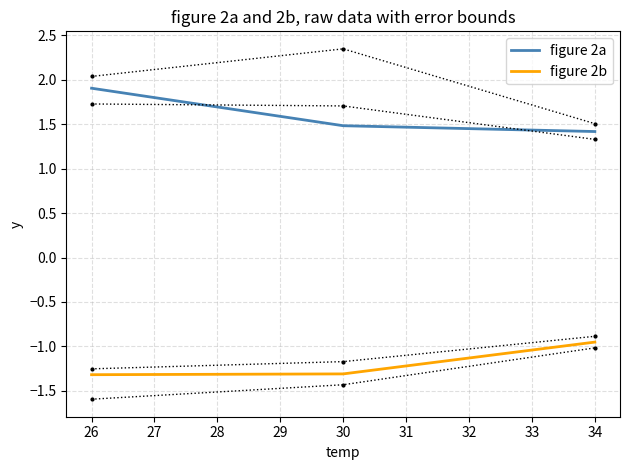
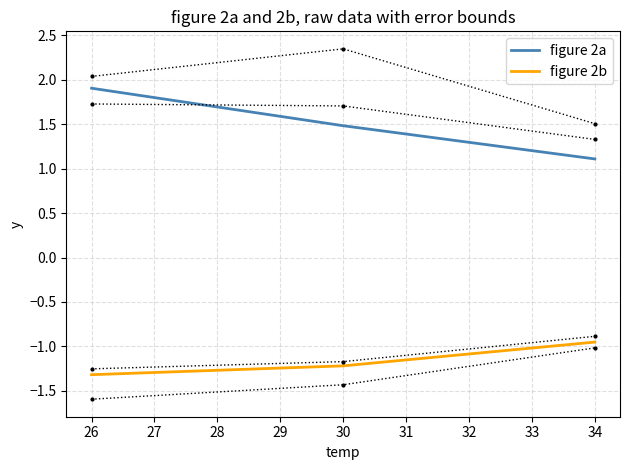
  {
    "figure 2a": {
      "26": 1.9,
      "30": 1.5,
-     "34": 1.4
+     "34": 1.1
    },
    "figure 2b": {
      "26": -1.3,
-     "30": -1.3,
+     "30": -1.2,
      "34": -1.0
    }
  }
